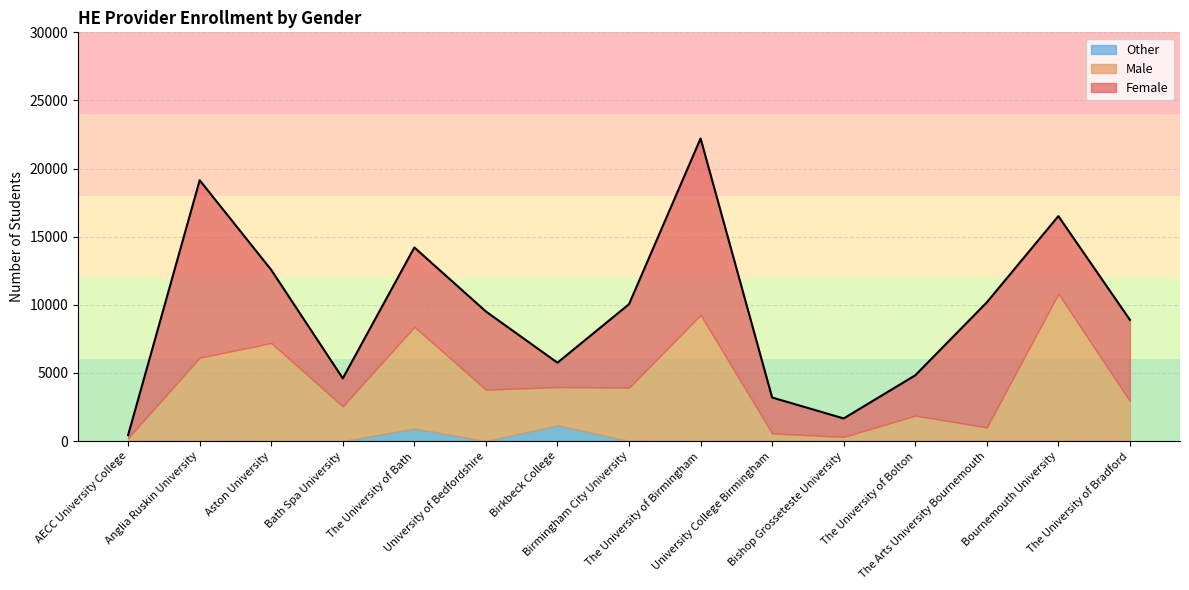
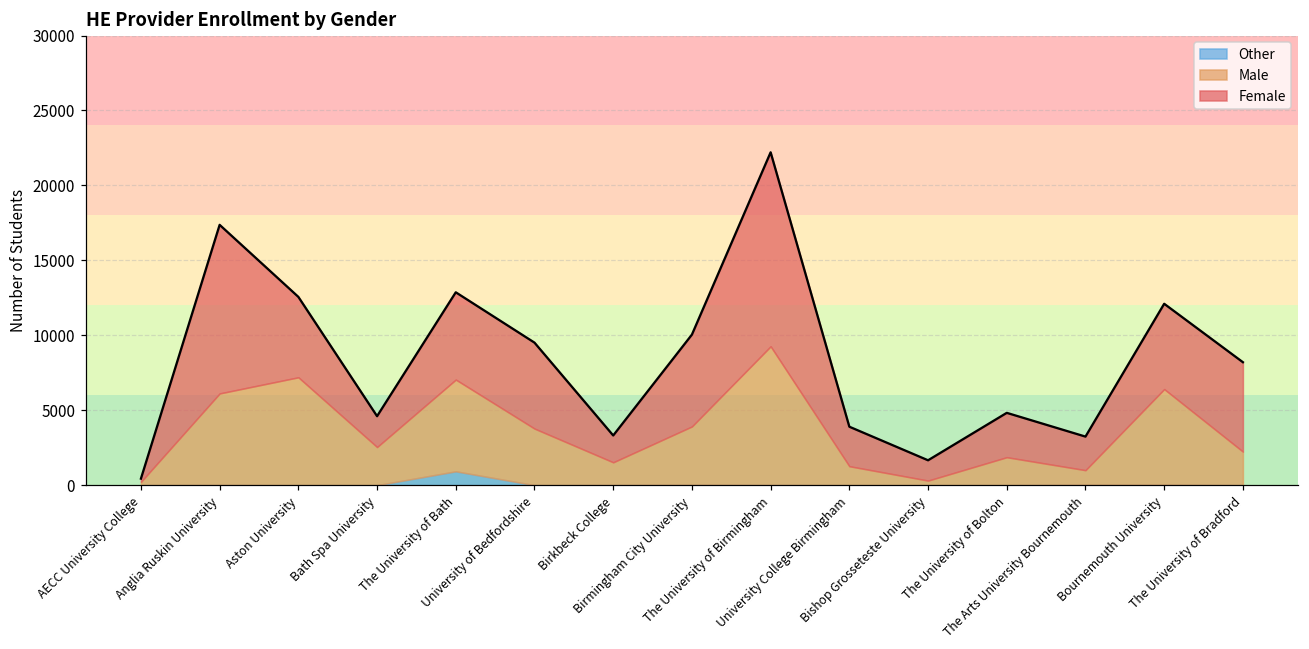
  {
    "Other": {
      "AECC University College": 0,
      "Aston University": 0,
      "Bath Spa University": 0,
      "The University of Bath": 900,
      "University of Bedfordshire": 0,
-     "Birkbeck College": 1200,
+     "Birkbeck College": 0,
      "University College Birmingham": 0,
      "Bishop Grosseteste University": 0,
      "The University of Bolton": 0,
      "The University of Bradford": 0
    },
    "Male": {
      "AECC University College": 200,
      "Anglia Ruskin University": 6100,
      "Aston University": 7200,
      "Bath Spa University": 2500,
-     "The University of Bath": 7500,
+     "The University of Bath": 6100,
      "University of Bedfordshire": 3800,
-     "Birkbeck College": 2800,
+     "Birkbeck College": 1500,
      "Birmingham City University": 3900,
      "The University of Birmingham": 9300,
-     "University College Birmingham": 600,
+     "University College Birmingham": 1300,
      "Bishop Grosseteste University": 300,
      "The University of Bolton": 1900,
      "The Arts University Bournemouth": 1000,
-     "Bournemouth University": 10800,
-     "The University of Bradford": 2900
+     "Bournemouth University": 6400,
+     "The University of Bradford": 2200
    },
    "Female": {
      "AECC University College": 200,
-     "Anglia Ruskin University": 13000,
+     "Anglia Ruskin University": 11300,
      "Aston University": 5400,
      "Bath Spa University": 2100,
      "The University of Bath": 5800,
      "University of Bedfordshire": 5700,
      "Birkbeck College": 1800,
      "Birmingham City University": 6100,
      "The University of Birmingham": 12900,
      "University College Birmingham": 2600,
      "Bishop Grosseteste University": 1400,
      "The University of Bolton": 3000,
-     "The Arts University Bournemouth": 9200,
+     "The Arts University Bournemouth": 2200,
      "Bournemouth University": 5700,
      "The University of Bradford": 6000
    }
  }
